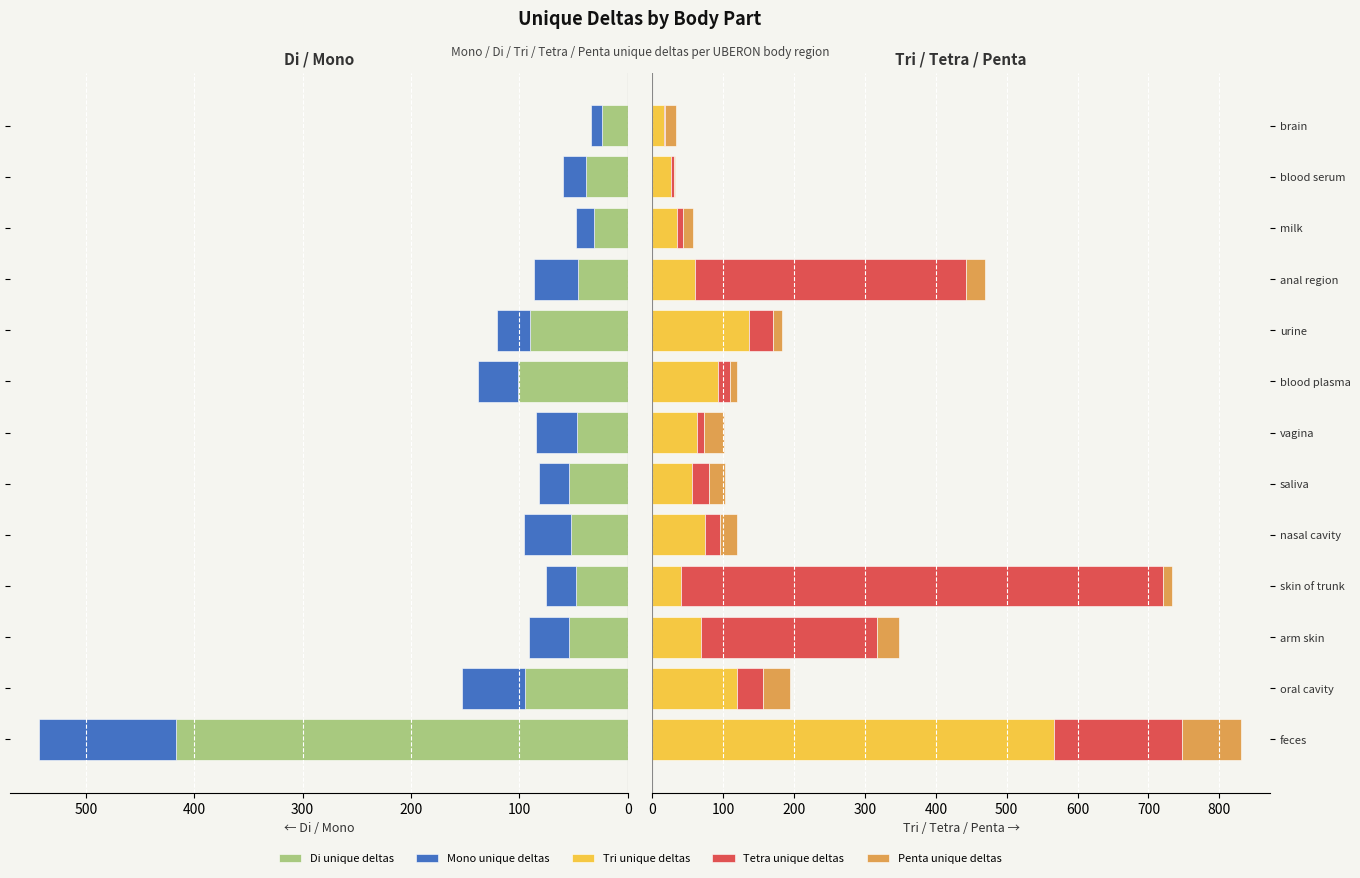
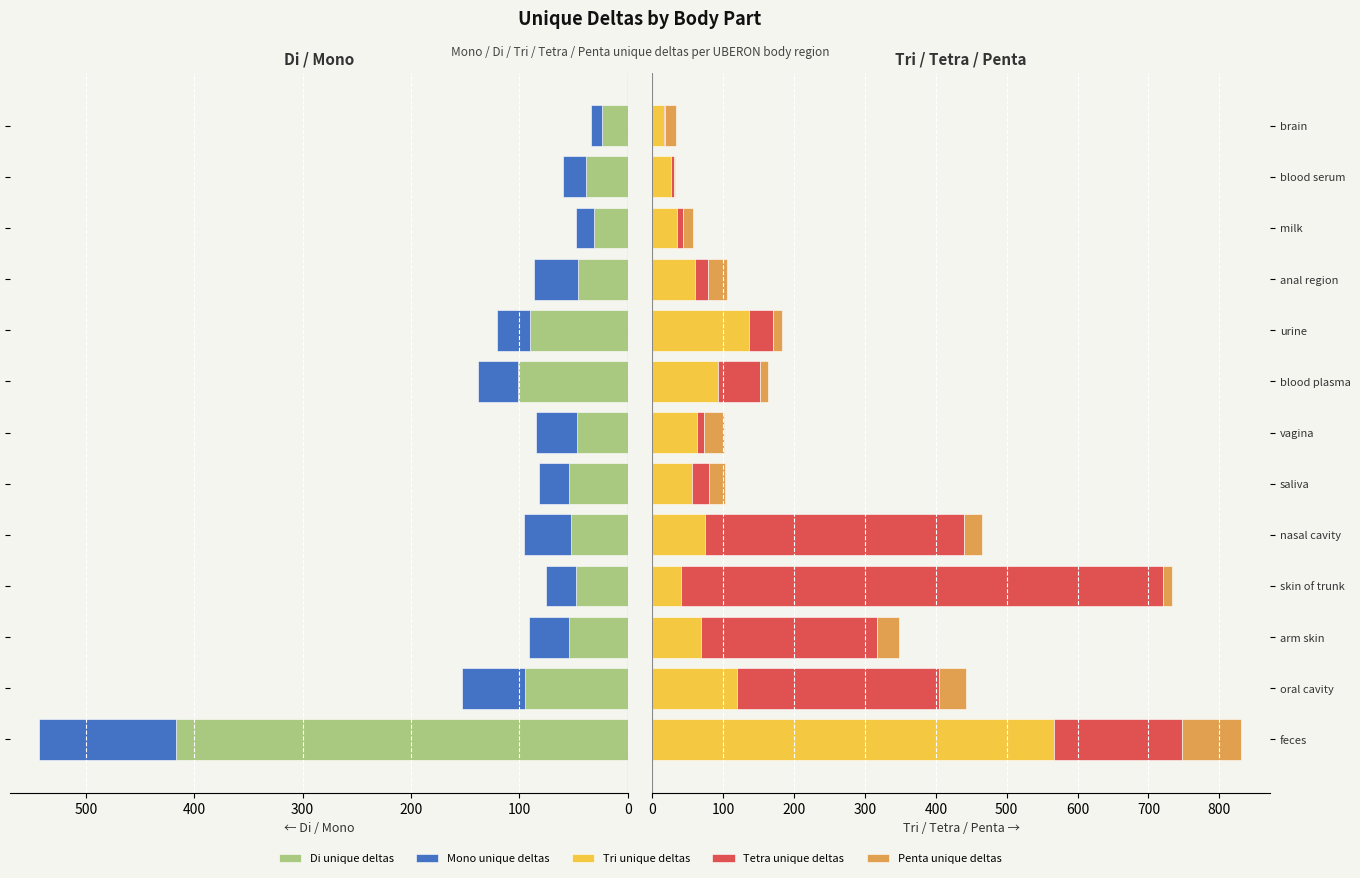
  {
    "Tri / Tetra / Penta": {
      "Tetra unique deltas": {
        "blood serum": 0,
        "milk": 10,
-       "anal region": 380,
+       "anal region": 20,
        "urine": 30,
-       "blood plasma": 20,
+       "blood plasma": 60,
        "vagina": 10,
        "saliva": 20,
-       "nasal cavity": 20,
+       "nasal cavity": 370,
        "skin of trunk": 680,
        "arm skin": 250,
-       "oral cavity": 40,
+       "oral cavity": 290,
        "feces": 180
      }
    }
  }
